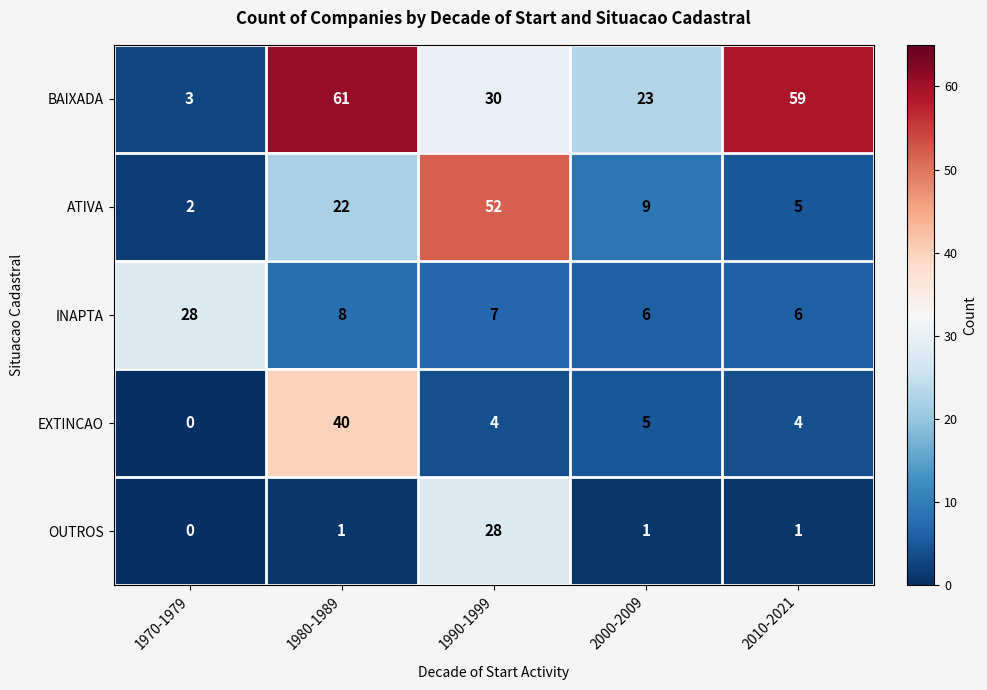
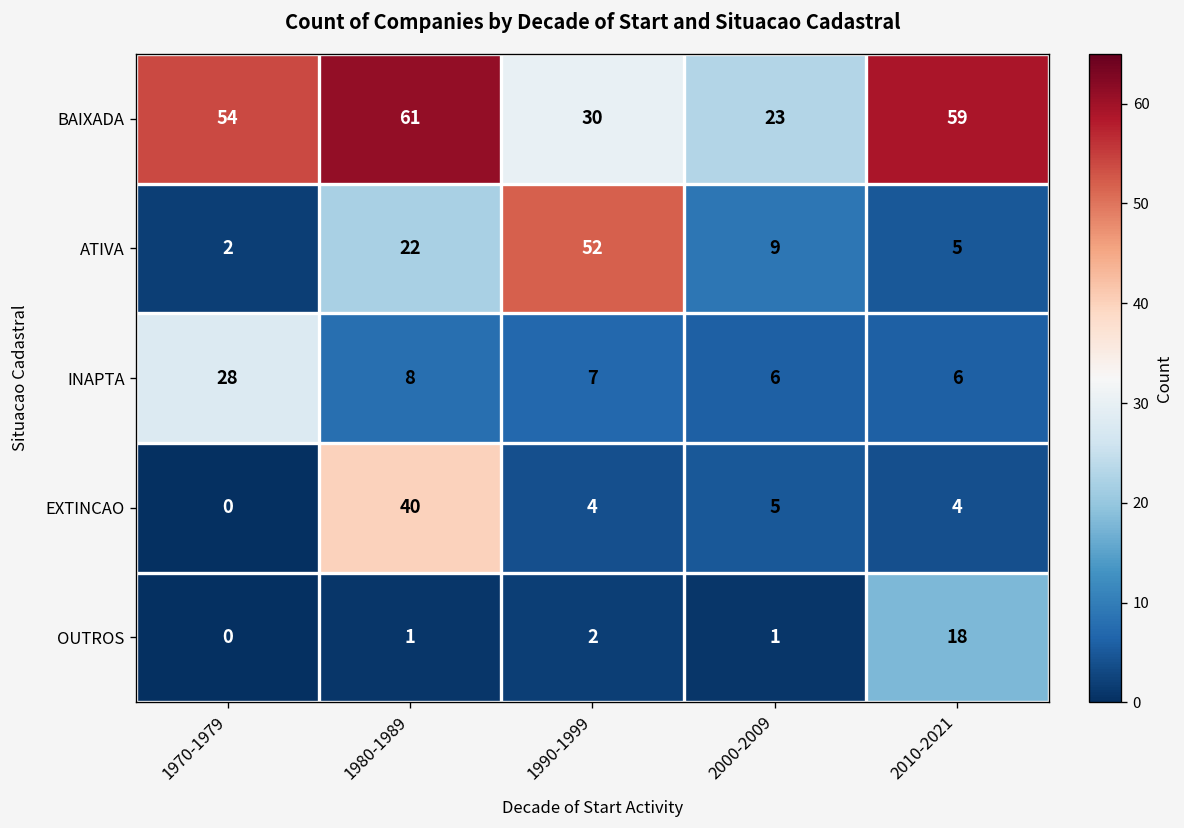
  {
    "BAIXADA": {
-     "1970-1979": 3,
+     "1970-1979": 54,
      "1980-1989": 61,
      "1990-1999": 30,
      "2000-2009": 23,
      "2010-2021": 59
    },
    "ATIVA": {
      "1970-1979": 2,
      "1980-1989": 22,
      "1990-1999": 52,
      "2000-2009": 9,
      "2010-2021": 5
    },
    "INAPTA": {
      "1970-1979": 28,
      "1980-1989": 8,
      "1990-1999": 7,
      "2000-2009": 6,
      "2010-2021": 6
    },
    "EXTINCAO": {
      "1970-1979": 0,
      "1980-1989": 40,
      "1990-1999": 4,
      "2000-2009": 5,
      "2010-2021": 4
    },
    "OUTROS": {
      "1970-1979": 0,
      "1980-1989": 1,
-     "1990-1999": 28,
+     "1990-1999": 2,
      "2000-2009": 1,
-     "2010-2021": 1
+     "2010-2021": 18
    }
  }
